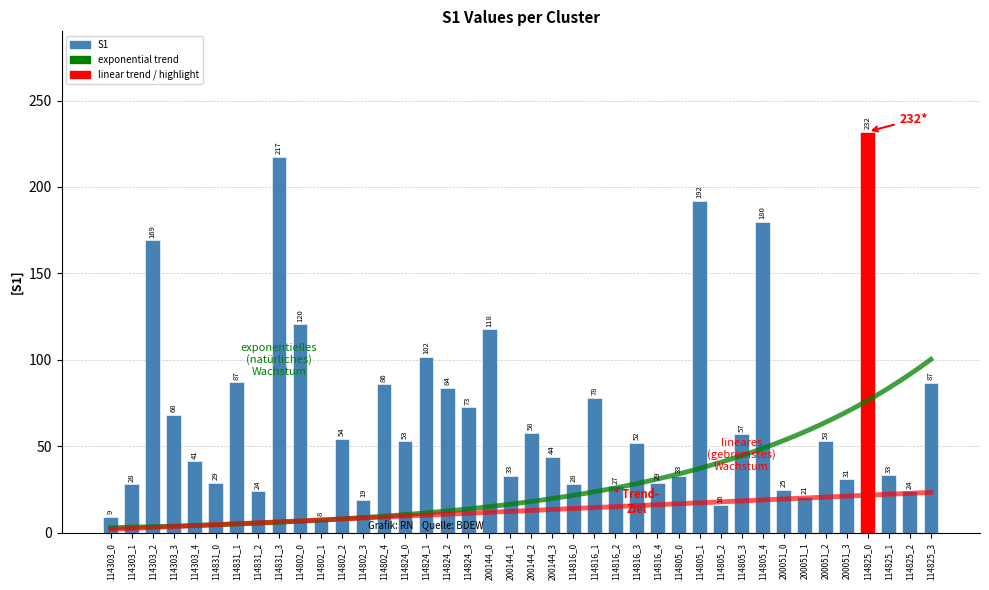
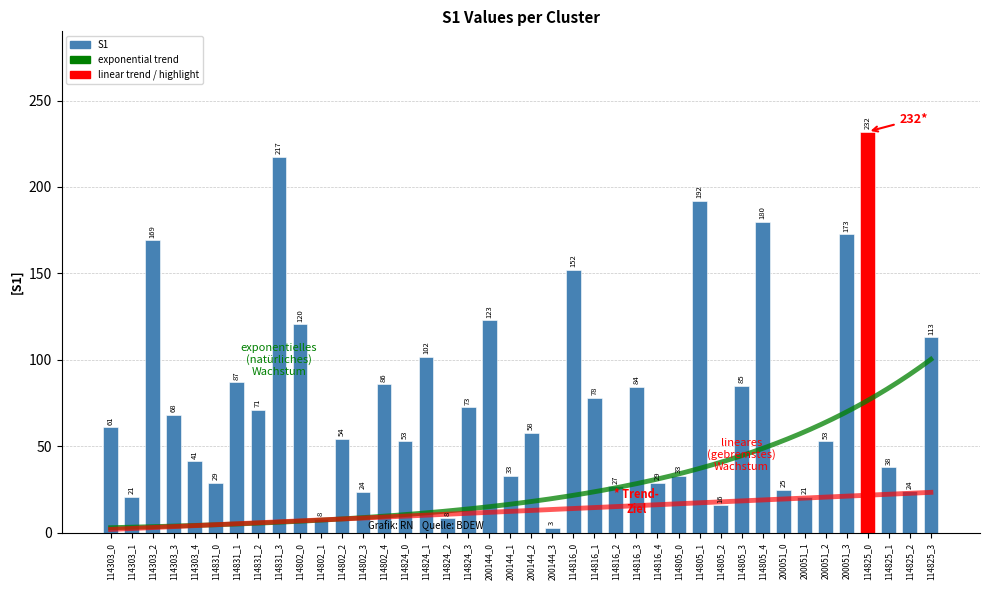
  {
    "S1": {
-     "114303_0": 9,
-     "114303_1": 28,
+     "114303_0": 61,
+     "114303_1": 21,
      "114303_2": 169,
      "114303_3": 68,
      "114303_4": 41,
      "114831_0": 29,
      "114831_1": 87,
-     "114831_2": 24,
+     "114831_2": 71,
      "114831_3": 217,
      "114802_0": 120,
      "114802_1": 8,
      "114802_2": 54,
-     "114802_3": 19,
+     "114802_3": 24,
      "114802_4": 86,
      "114824_0": 53,
      "114824_1": 102,
-     "114824_2": 84,
+     "114824_2": 8,
      "114824_3": 73,
-     "200144_0": 118,
+     "200144_0": 123,
      "200144_1": 33,
      "200144_2": 58,
-     "200144_3": 44,
-     "114816_0": 28,
+     "200144_3": 3,
+     "114816_0": 152,
      "114816_1": 78,
      "114816_2": 27,
-     "114816_3": 52,
+     "114816_3": 84,
      "114805_1": 192,
-     "114805_3": 57,
+     "114805_3": 85,
      "114805_4": 180,
      "200051_0": 25,
      "200051_1": 21,
      "200051_2": 53,
-     "200051_3": 31,
+     "200051_3": 173,
      "114825_0": 232,
-     "114825_1": 33,
+     "114825_1": 38,
      "114825_2": 24,
-     "114825_3": 87
+     "114825_3": 113
    },
    "exponential trend": {
      "200144_0": 15,
      "200144_3": 20,
      "114816_2": 26,
      "114805_0": 34,
      "114805_3": 45,
      "200051_1": 58,
      "114825_0": 77,
      "114825_3": 100
    }
  }
